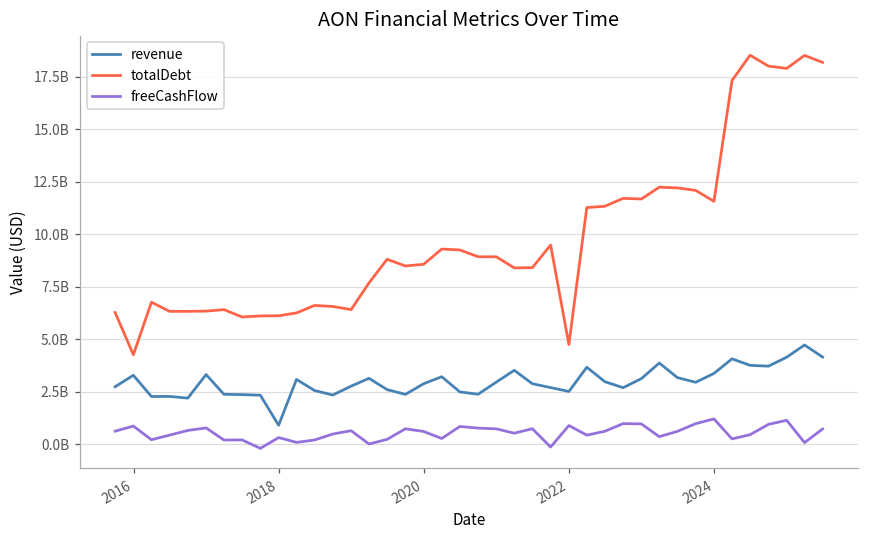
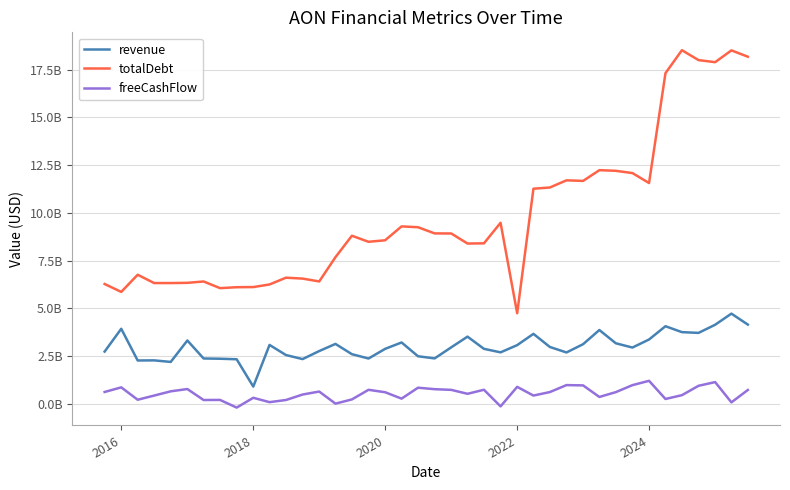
  {
    "revenue": {
-     "2016": 3300000000,
+     "2016": 3900000000,
      "2018": 900000000,
      "2020": 2900000000,
-     "2022": 2500000000,
+     "2022": 3100000000,
      "2024": 3400000000
    },
    "totalDebt": {
-     "2016": 4300000000,
+     "2016": 5900000000,
      "2018": 6100000000,
      "2020": 8600000000,
      "2022": 4700000000,
      "2024": 11600000000
    },
    "freeCashFlow": {
      "2016": 900000000,
      "2018": 300000000,
      "2020": 600000000,
      "2022": 900000000,
      "2024": 1200000000
    }
  }
